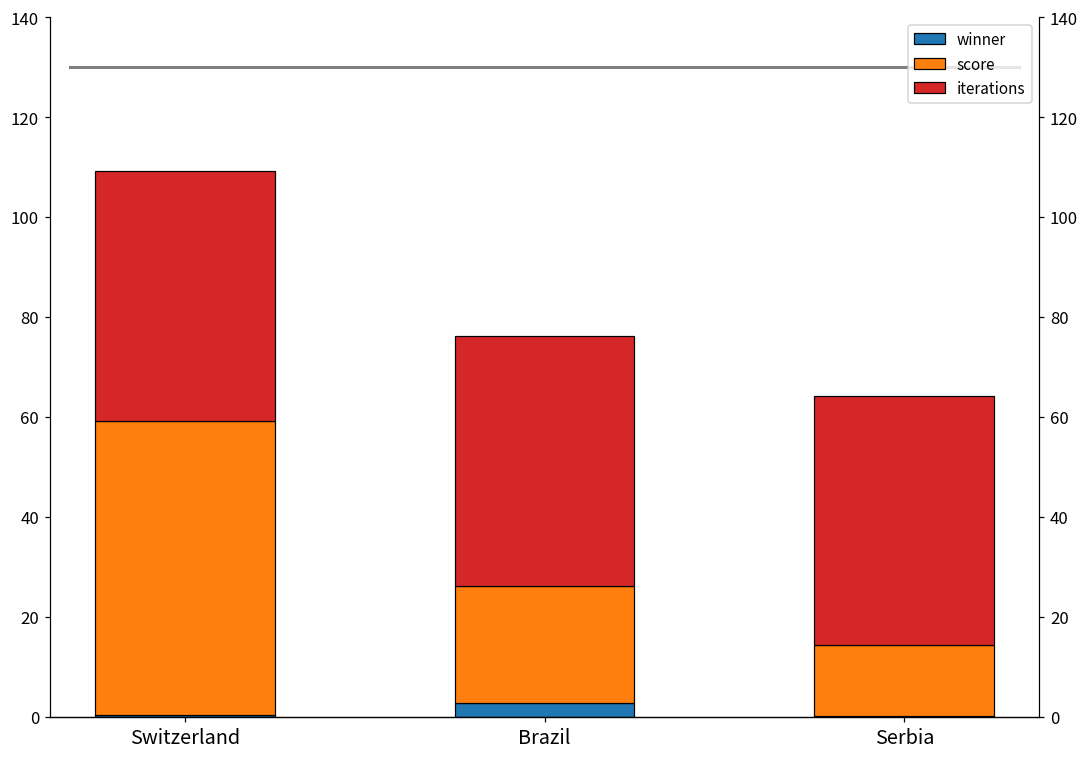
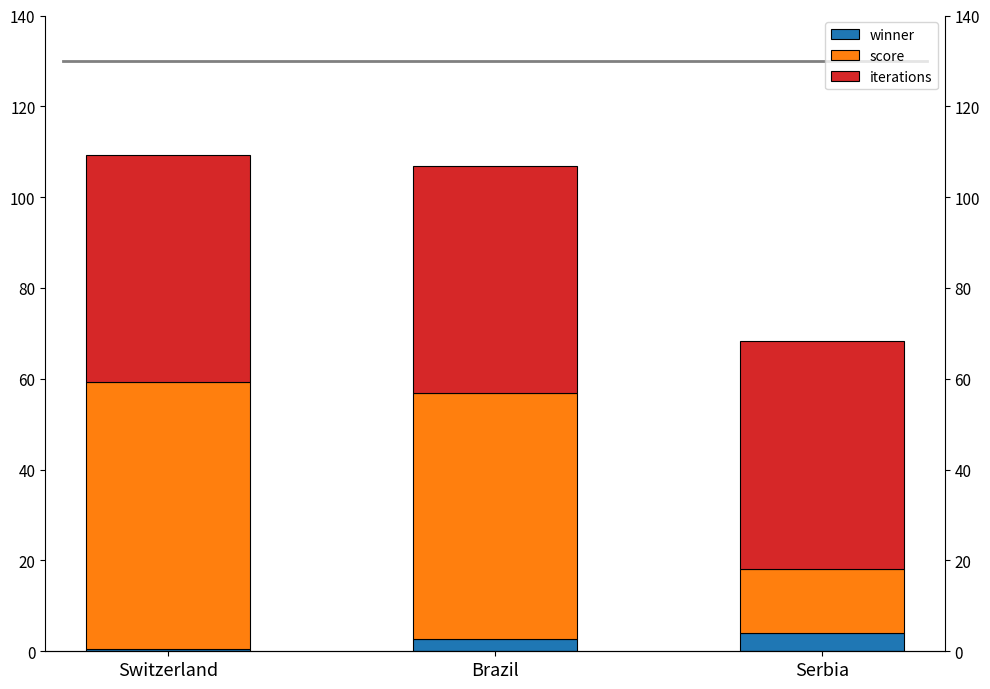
  {
    "winner": {
      "Brazil": 3,
-     "Serbia": 0
+     "Serbia": 4
    },
    "score": {
      "Switzerland": 59,
-     "Brazil": 24,
+     "Brazil": 54,
      "Serbia": 14
    },
    "iterations": {
      "Switzerland": 50,
      "Brazil": 50,
      "Serbia": 50
    }
  }
